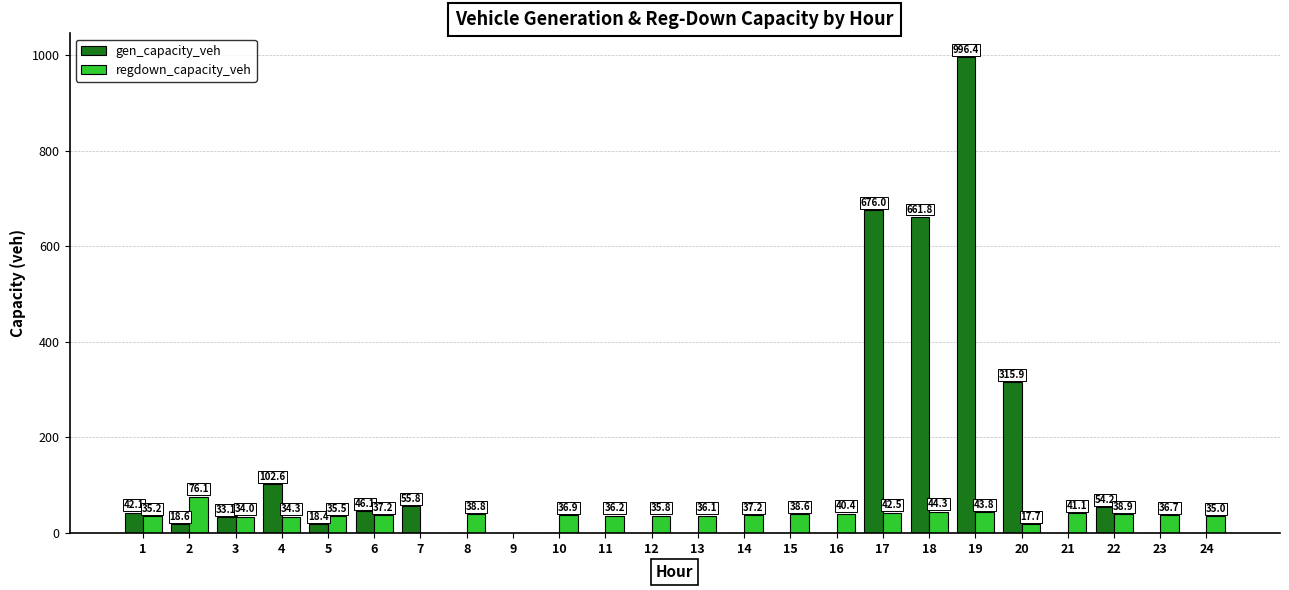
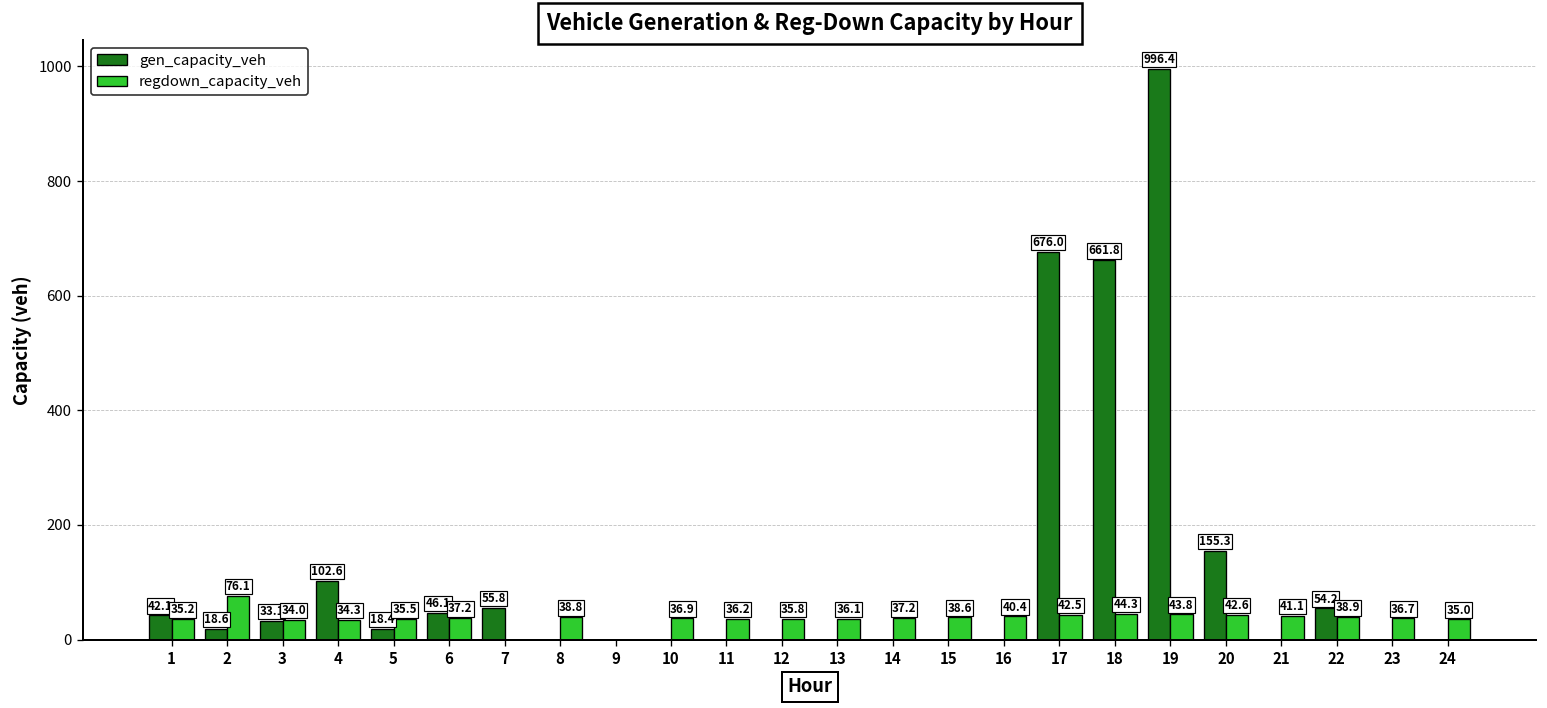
  {
    "gen_capacity_veh": {
-     "20": 315.9
+     "20": 155.3
    },
    "regdown_capacity_veh": {
-     "20": 17.7
+     "20": 42.6
    }
  }
